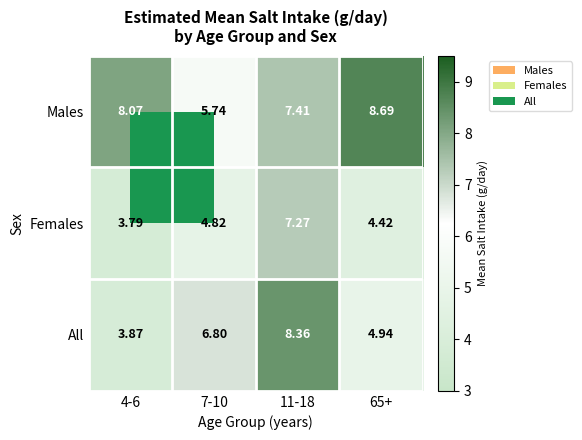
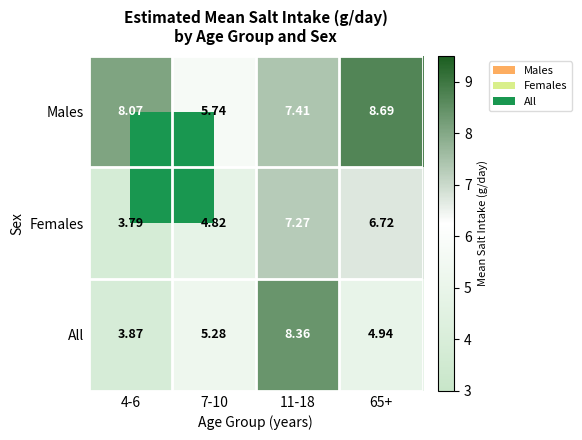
  {
    "Males": {
      "11-18": 7.41,
      "65+": 8.69
    },
    "Females": {
      "11-18": 7.27,
-     "65+": 4.42
+     "65+": 6.72
    },
    "All": {
      "4-6": 3.87,
-     "7-10": 6.80,
+     "7-10": 5.28,
      "11-18": 8.36,
      "65+": 4.94
    }
  }
